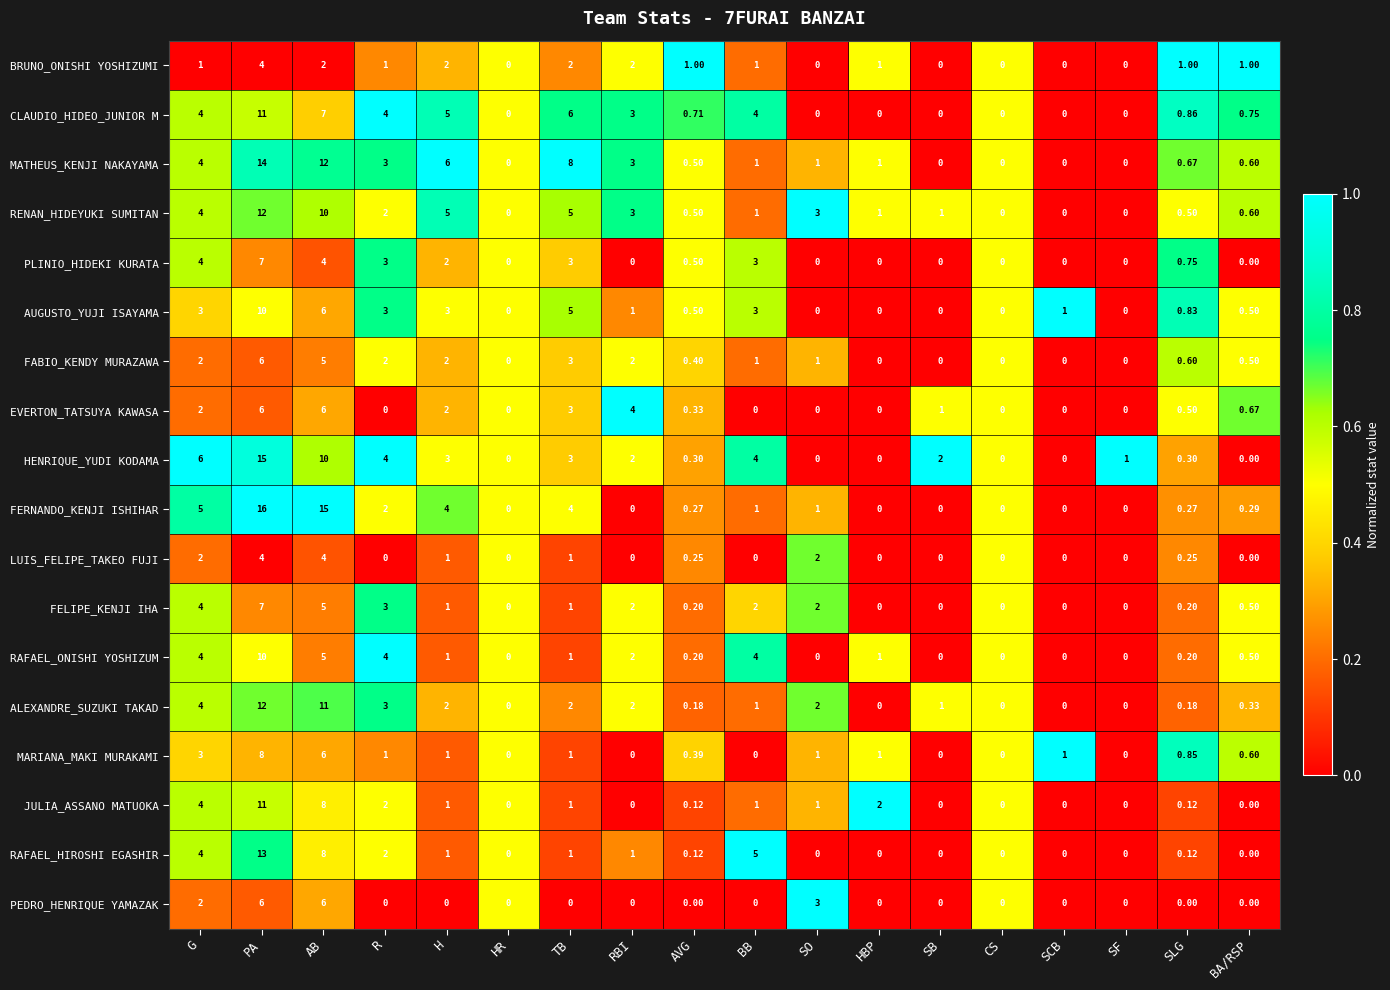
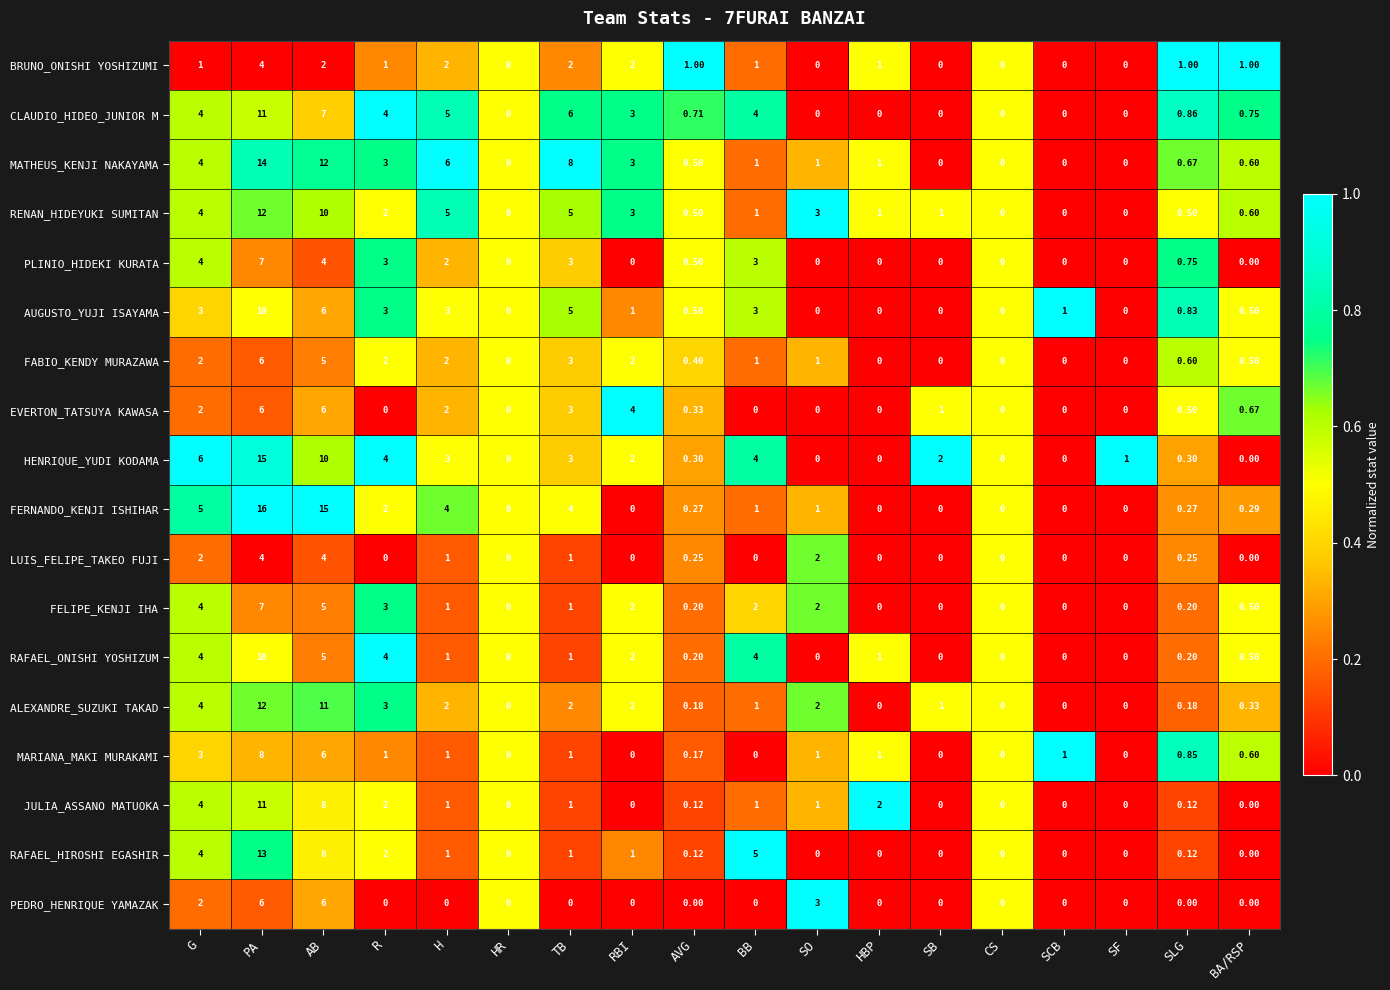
  {
    "MARIANA_MAKI MURAKAMI": {
      "G": 3,
      "PA": 8,
      "AB": 6,
      "R": 1,
      "H": 1,
      "HR": 0,
      "TB": 1,
      "RBI": 0,
-     "AVG": 0.39,
+     "AVG": 0.17,
      "BB": 0,
      "SO": 1,
      "HBP": 1,
      "SB": 0,
      "CS": 0,
      "SCB": 1,
      "SF": 0,
      "SLG": 0.85,
      "BA/RSP": 0.60
    }
  }
